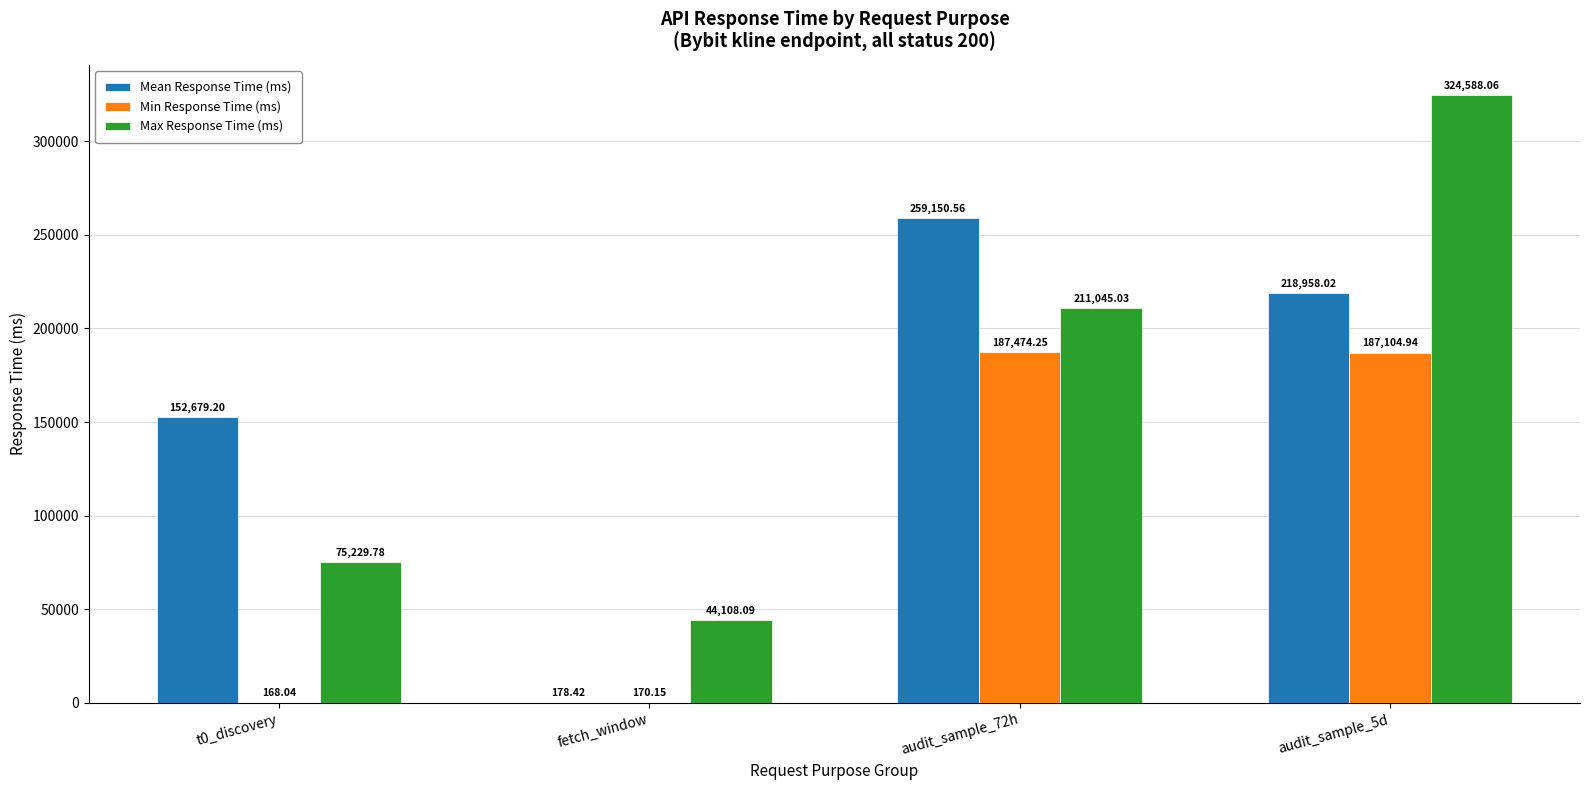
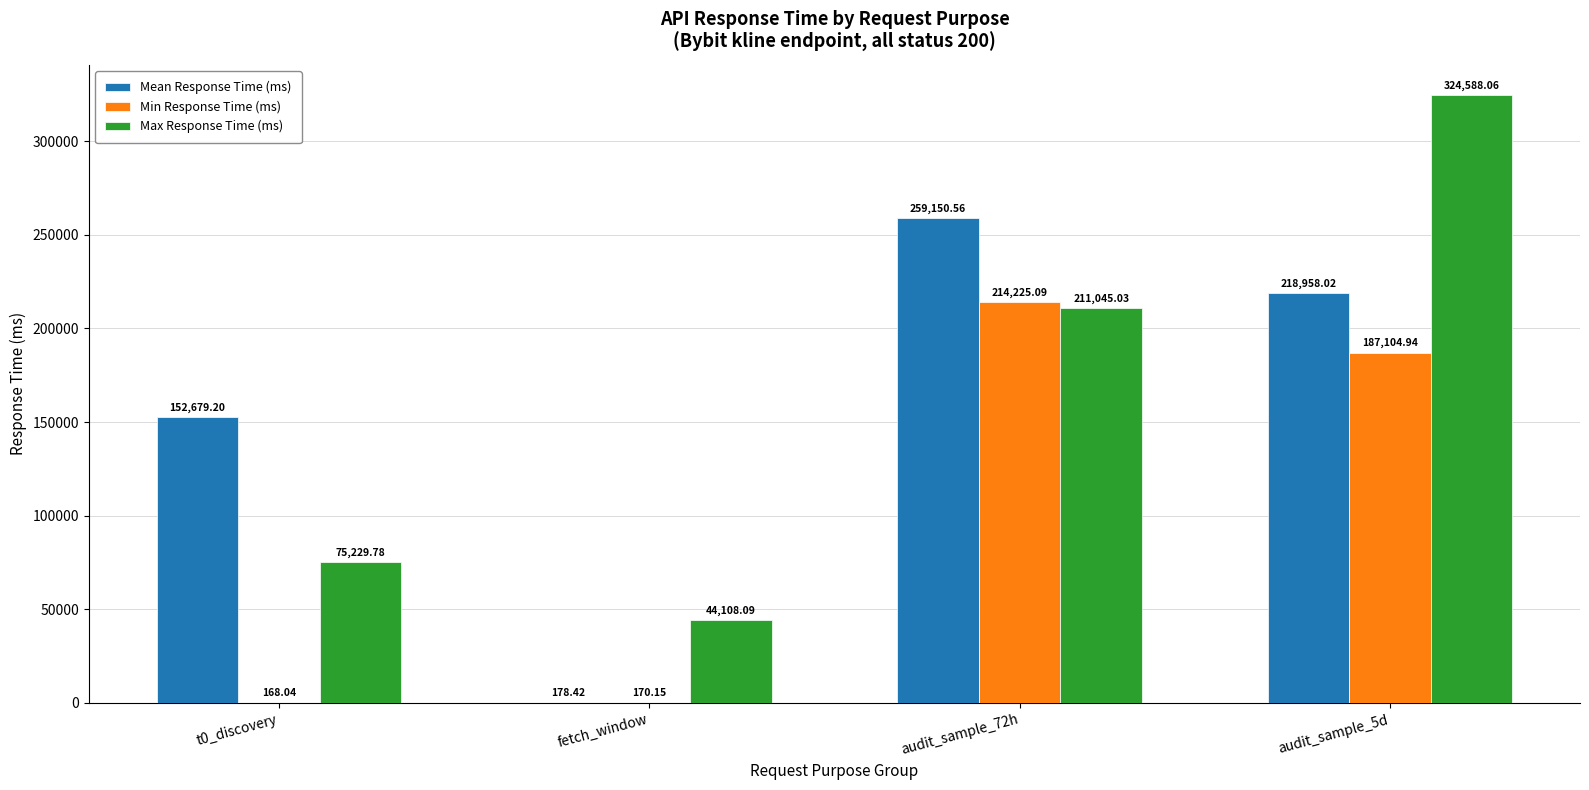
  {
    "Mean Response Time (ms)": {
      "t0_discovery": "152,679.20",
      "fetch_window": "178.42",
      "audit_sample_72h": "259,150.56",
      "audit_sample_5d": "218,958.02"
    },
    "Min Response Time (ms)": {
      "t0_discovery": "168.04",
      "fetch_window": "170.15",
-     "audit_sample_72h": "187,474.25",
+     "audit_sample_72h": "214,225.09",
      "audit_sample_5d": "187,104.94"
    },
    "Max Response Time (ms)": {
      "t0_discovery": "75,229.78",
      "fetch_window": "44,108.09",
      "audit_sample_72h": "211,045.03",
      "audit_sample_5d": "324,588.06"
    }
  }
